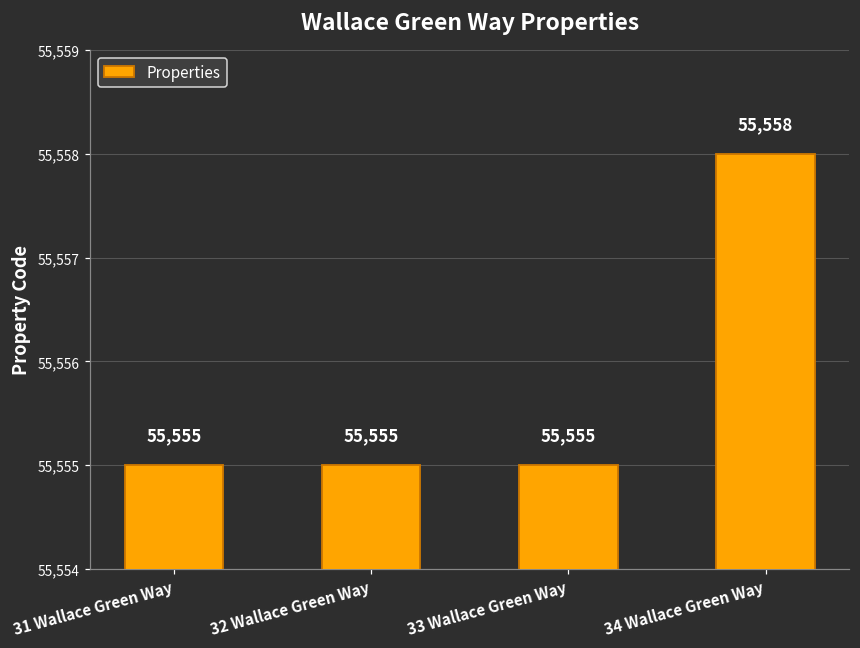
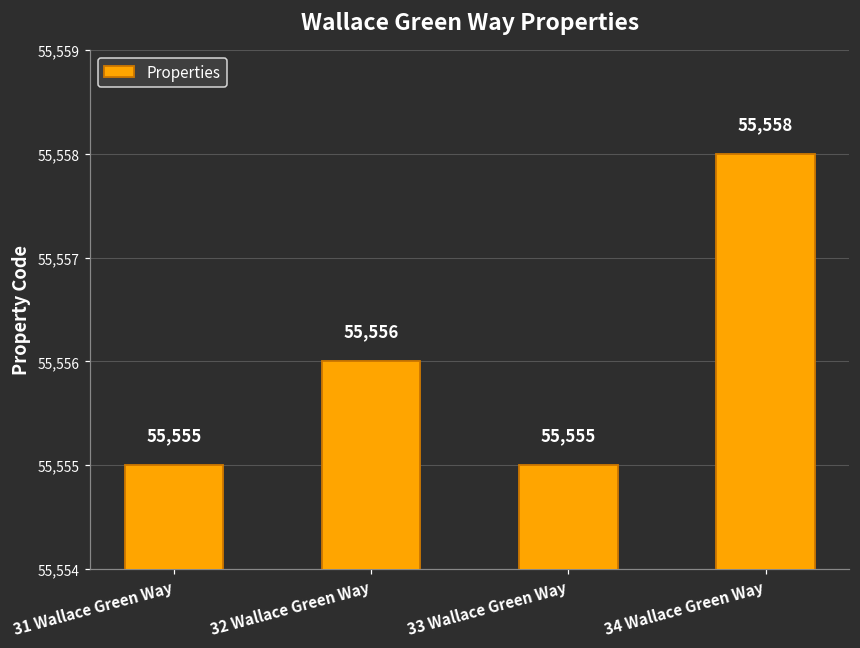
  {
    "31 Wallace Green Way": "55,555",
-   "32 Wallace Green Way": "55,555",
+   "32 Wallace Green Way": "55,556",
    "33 Wallace Green Way": "55,555",
    "34 Wallace Green Way": "55,558"
  }
